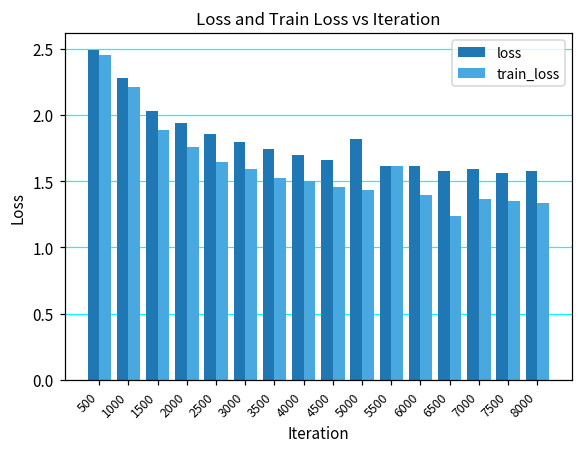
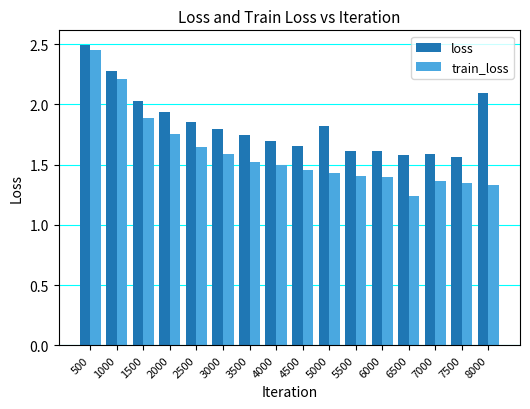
  {
    "loss": {
      "500": 2.49,
      "1000": 2.28,
      "1500": 2.03,
      "2000": 1.94,
      "2500": 1.85,
      "3000": 1.79,
      "3500": 1.74,
      "4000": 1.70,
      "4500": 1.66,
      "5000": 1.82,
      "5500": 1.62,
      "6000": 1.61,
      "6500": 1.58,
      "7000": 1.59,
      "7500": 1.56,
-     "8000": 1.58
+     "8000": 2.10
    },
    "train_loss": {
      "500": 2.45,
      "1000": 2.21,
      "1500": 1.89,
      "2000": 1.76,
      "2500": 1.64,
      "3000": 1.59,
      "3500": 1.52,
      "4000": 1.50,
      "4500": 1.45,
      "5000": 1.43,
-     "5500": 1.62,
+     "5500": 1.40,
      "6000": 1.40,
      "6500": 1.24,
      "7000": 1.36,
      "7500": 1.35,
      "8000": 1.33
    }
  }
